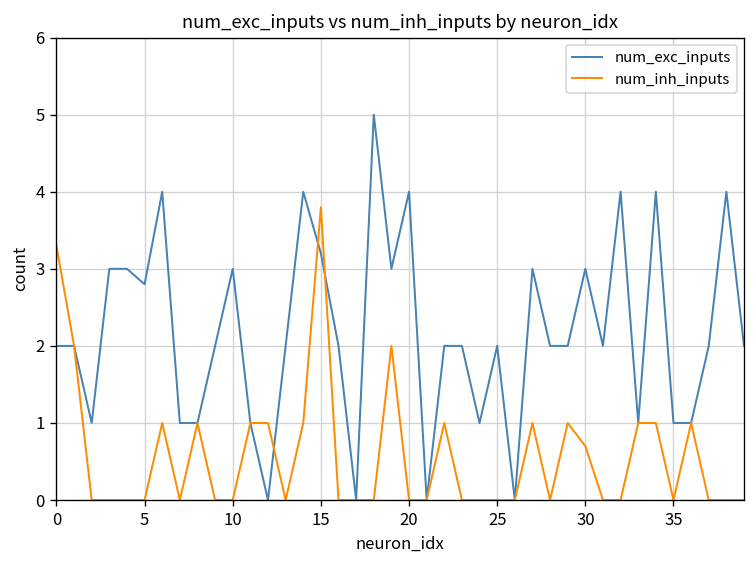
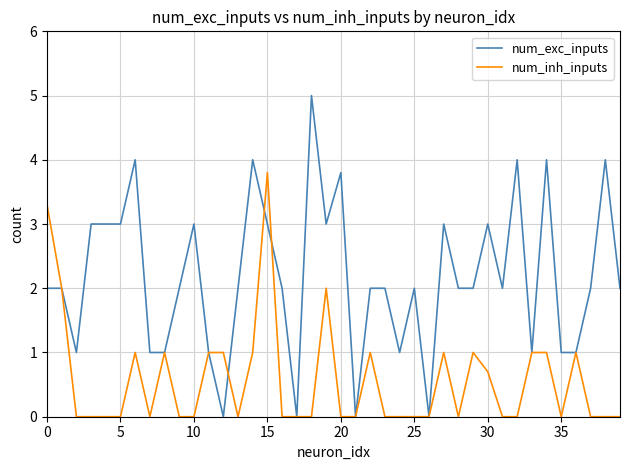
  {
    "num_exc_inputs": {
      "0": 2.0,
-     "5": 2.8,
+     "5": 3.0,
      "10": 3.0,
-     "15": 3.2,
-     "20": 4.0,
+     "15": 3.0,
+     "20": 3.8,
      "25": 2.0,
      "30": 3.0,
      "35": 1.0
    },
    "num_inh_inputs": {
      "0": 3.3,
      "5": 0.0,
      "10": 0.0,
      "15": 3.8,
      "20": 0.0,
      "25": 0.0,
      "30": 0.7,
      "35": 0.0
    }
  }
